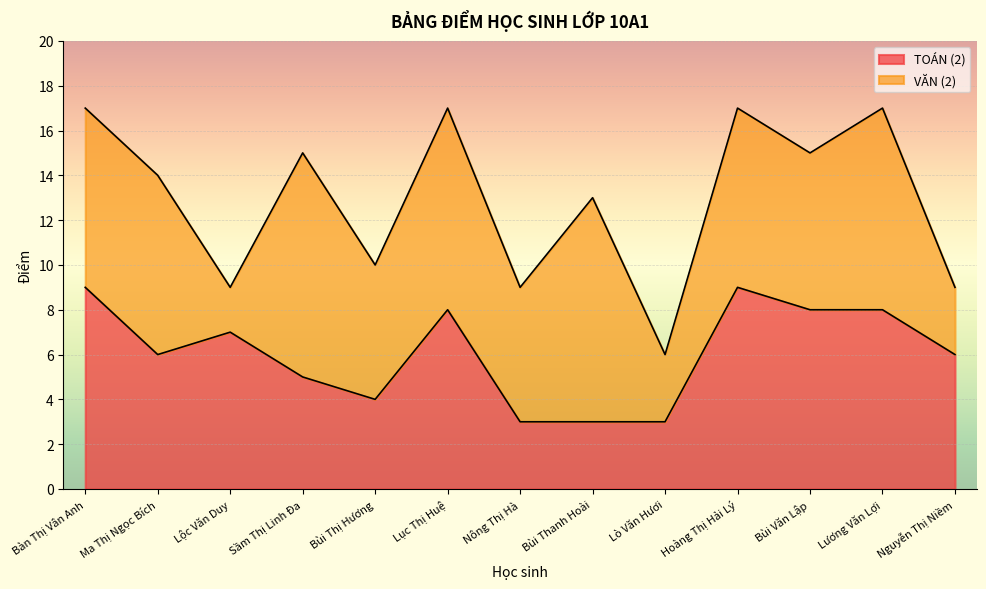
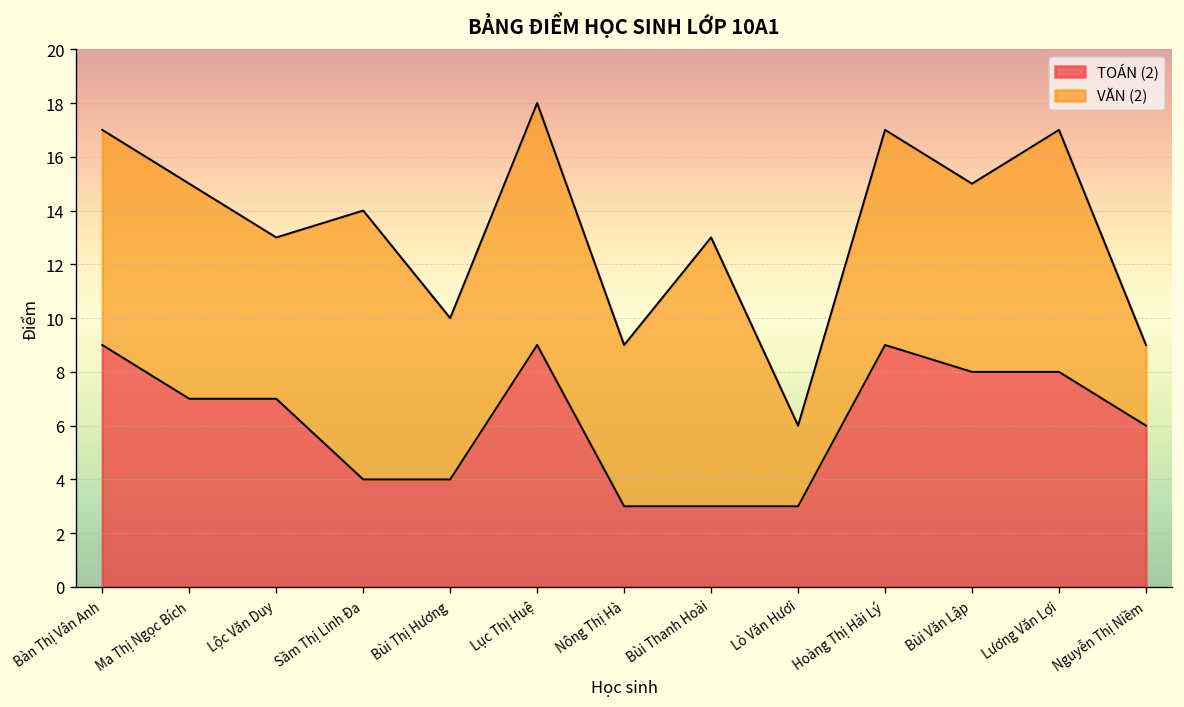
  {
    "TOÁN (2)": {
      "Bàn Thị Vân Anh": 9,
-     "Ma Thị Ngọc Bích": 6,
+     "Ma Thị Ngọc Bích": 7,
      "Lộc Văn Duy": 7,
-     "Sầm Thị Linh Đa": 5,
+     "Sầm Thị Linh Đa": 4,
      "Bùi Thị Hương": 4,
-     "Lục Thị Huệ": 8,
+     "Lục Thị Huệ": 9,
      "Nông Thị Hà": 3,
      "Bùi Thanh Hoài": 3,
      "Lò Văn Hươi": 3,
      "Hoàng Thị Hải Lý": 9,
      "Bùi Văn Lập": 8,
      "Lương Văn Lợi": 8,
      "Nguyễn Thị Niềm": 6
    },
    "VĂN (2)": {
      "Bàn Thị Vân Anh": 8,
      "Ma Thị Ngọc Bích": 8,
-     "Lộc Văn Duy": 2,
+     "Lộc Văn Duy": 6,
      "Sầm Thị Linh Đa": 10,
      "Bùi Thị Hương": 6,
      "Lục Thị Huệ": 9,
      "Nông Thị Hà": 6,
      "Bùi Thanh Hoài": 10,
      "Lò Văn Hươi": 3,
      "Hoàng Thị Hải Lý": 8,
      "Bùi Văn Lập": 7,
      "Lương Văn Lợi": 9,
      "Nguyễn Thị Niềm": 3
    }
  }
